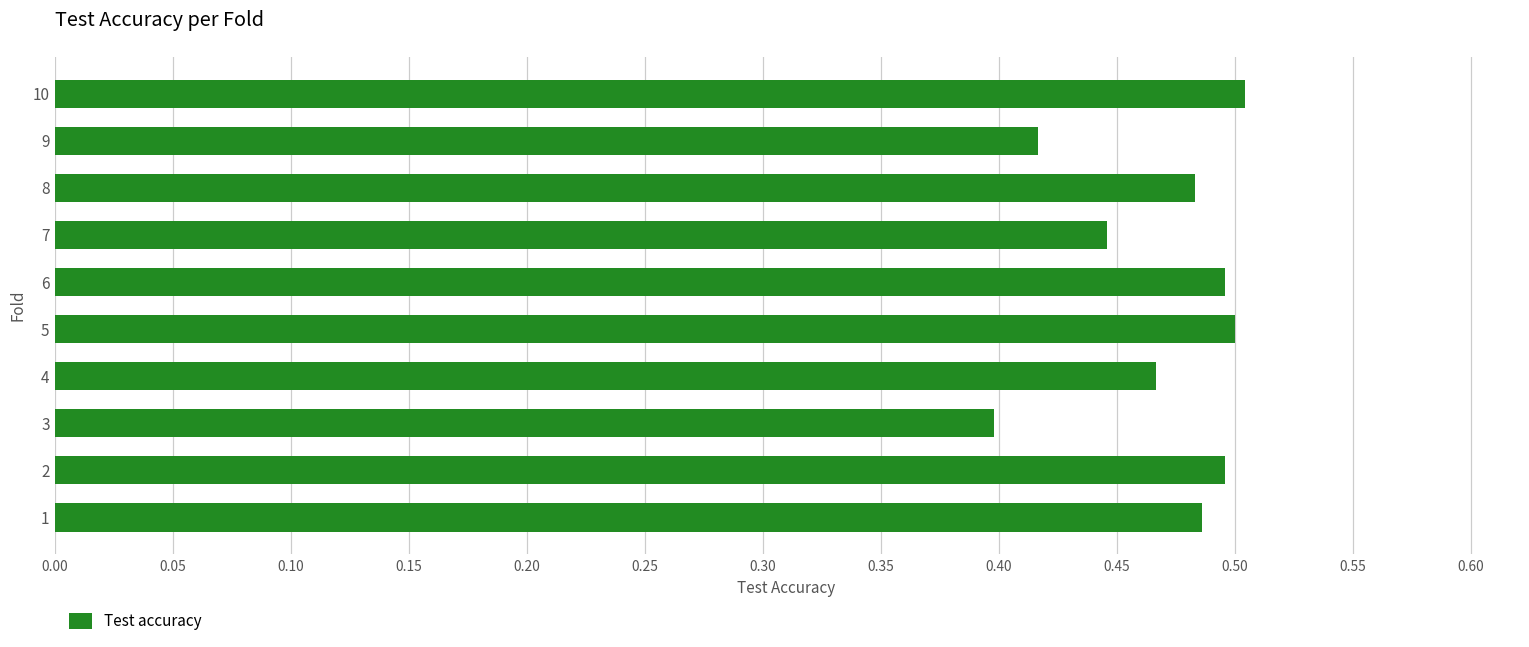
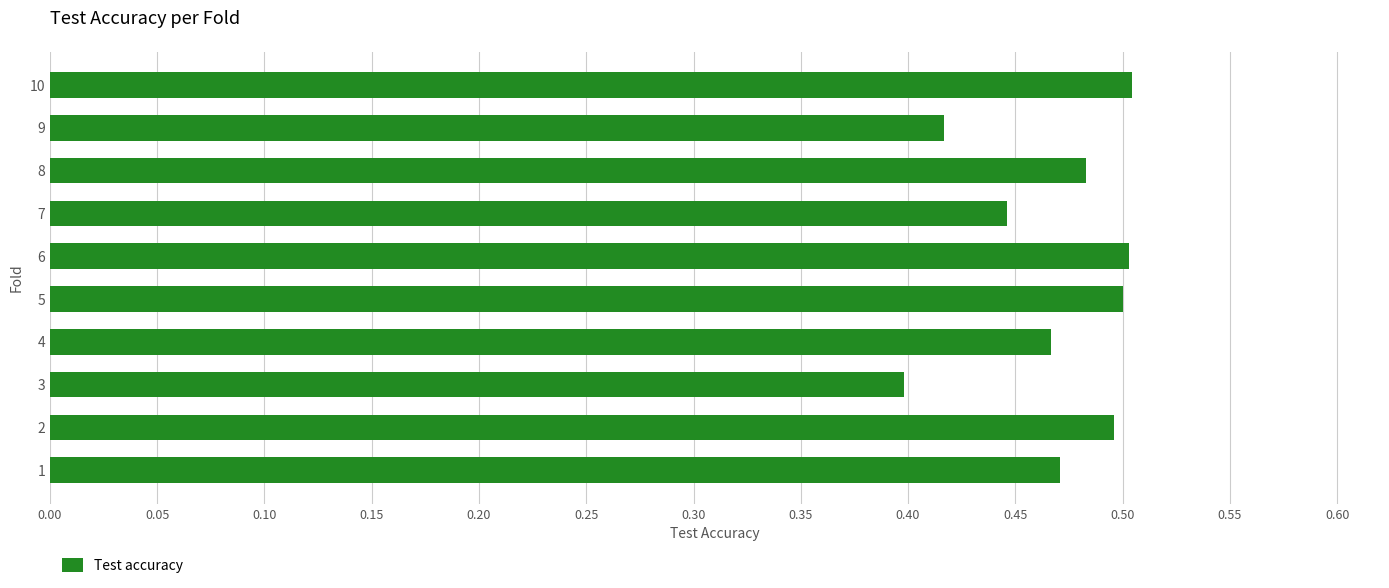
  {
    "10": 0.504,
    "9": 0.417,
    "8": 0.483,
    "7": 0.446,
-   "6": 0.496,
+   "6": 0.503,
    "5": 0.500,
    "4": 0.467,
    "3": 0.398,
    "2": 0.496,
-   "1": 0.486
+   "1": 0.471
  }
